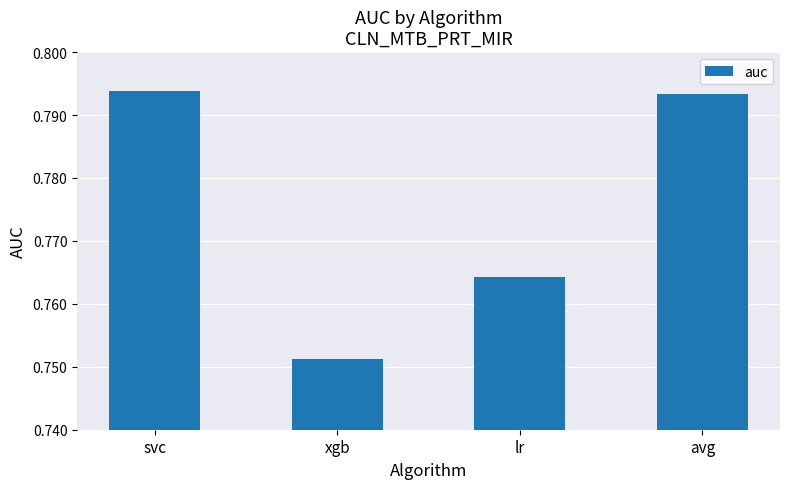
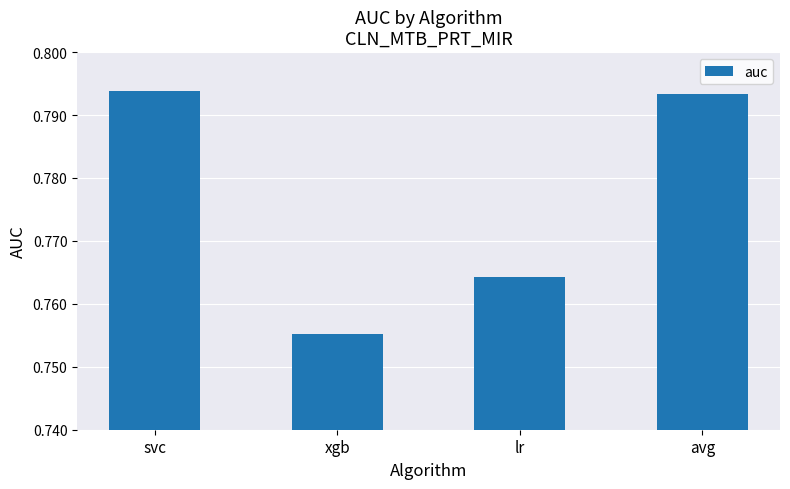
  {
    "svc": 0.794,
-   "xgb": 0.751,
+   "xgb": 0.755,
    "lr": 0.764,
    "avg": 0.793
  }
